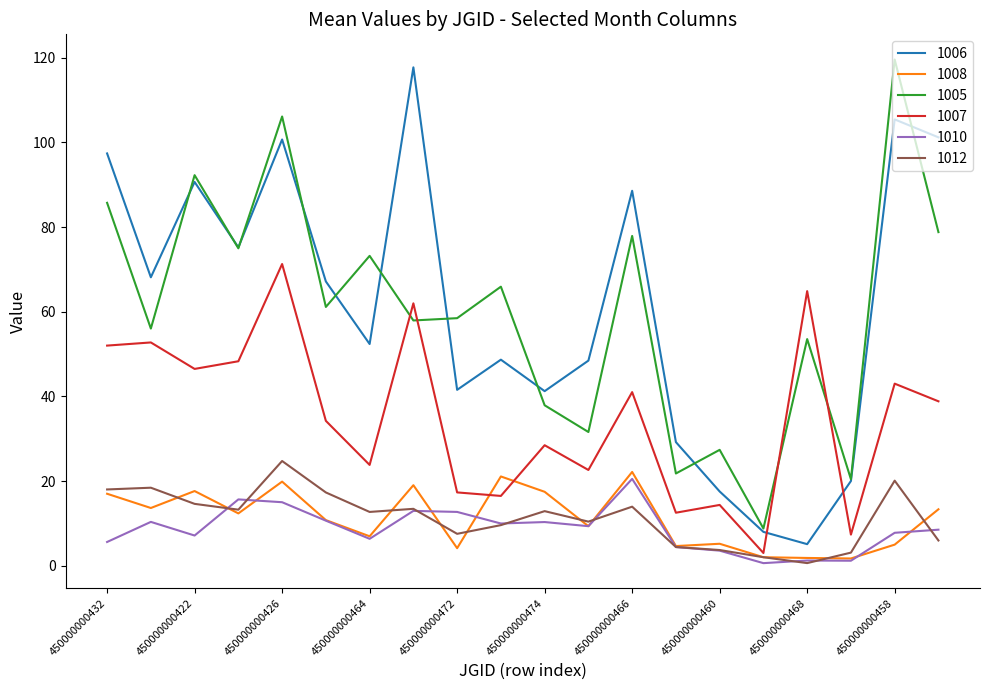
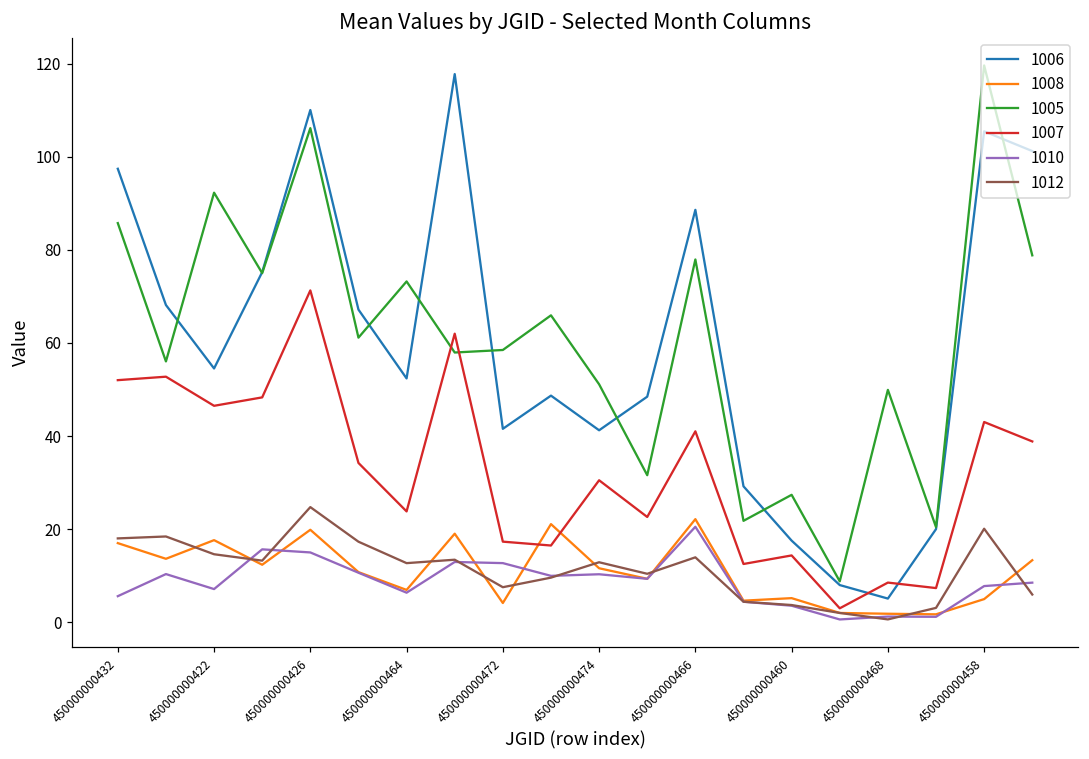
  {
    "1006": {
      "450000000432": 97,
-     "450000000422": 91,
-     "450000000426": 101,
+     "450000000422": 55,
+     "450000000426": 110,
      "450000000464": 52,
      "450000000472": 42,
      "450000000474": 41,
      "450000000466": 89,
      "450000000460": 18,
      "450000000468": 5
    },
    "1008": {
      "450000000432": 17,
      "450000000422": 18,
      "450000000426": 20,
      "450000000472": 4,
-     "450000000474": 17,
+     "450000000474": 12,
      "450000000466": 22,
      "450000000460": 5,
      "450000000458": 5
    },
    "1005": {
      "450000000432": 86,
      "450000000422": 92,
      "450000000426": 106,
      "450000000464": 73,
      "450000000472": 58,
-     "450000000474": 38,
+     "450000000474": 51,
      "450000000466": 78,
      "450000000460": 27,
-     "450000000468": 54
+     "450000000468": 50
    },
    "1007": {
      "450000000432": 52,
      "450000000422": 46,
      "450000000426": 71,
      "450000000464": 24,
      "450000000472": 17,
-     "450000000474": 28,
+     "450000000474": 30,
      "450000000466": 41,
      "450000000460": 14,
-     "450000000468": 65,
+     "450000000468": 9,
      "450000000458": 43
    },
    "1010": {
      "450000000432": 6,
      "450000000422": 7,
      "450000000426": 15,
      "450000000472": 13,
      "450000000474": 10,
      "450000000466": 21,
      "450000000458": 8
    },
    "1012": {
      "450000000432": 18,
      "450000000422": 15,
      "450000000426": 25,
      "450000000464": 13,
      "450000000472": 8,
      "450000000474": 13,
      "450000000466": 14,
      "450000000468": 1,
      "450000000458": 20
    }
  }
